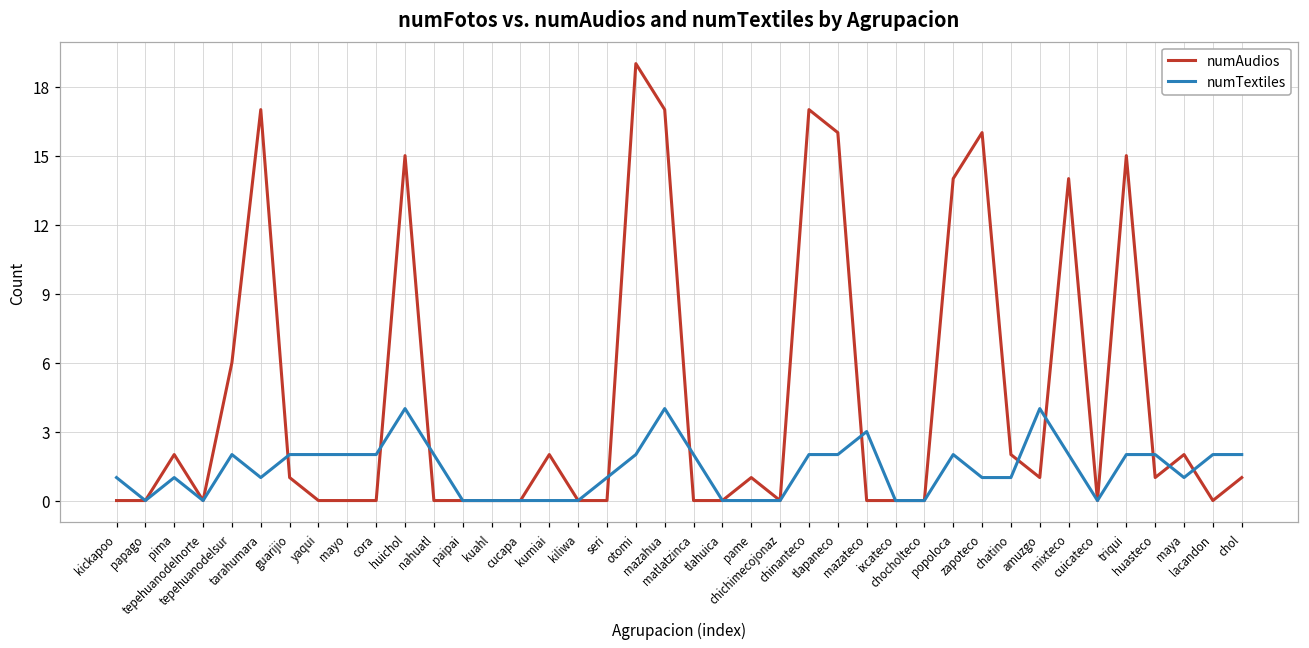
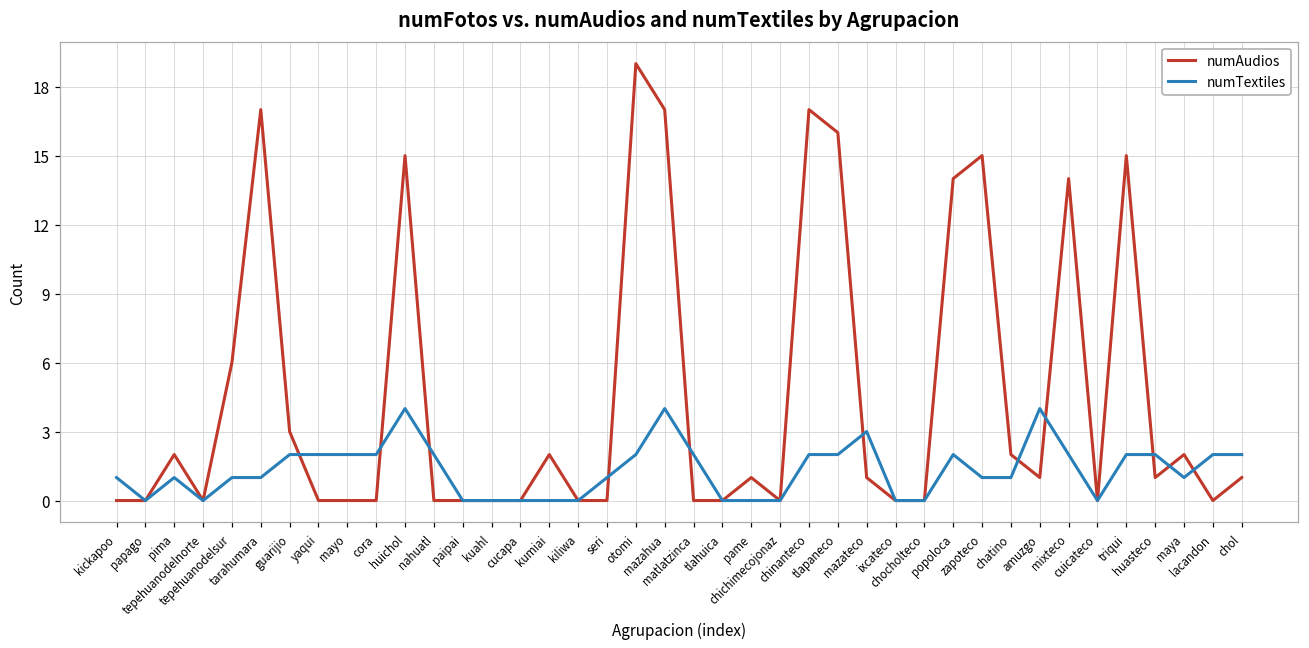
  {
    "numAudios": {
      "kickapoo": 0,
      "pima": 2,
      "tepehuanodelsur": 6,
      "tarahumara": 17,
-     "guarijio": 1,
+     "guarijio": 3,
      "yaqui": 0,
      "mayo": 0,
      "cora": 0,
      "huichol": 15,
      "nahuatl": 0,
      "kumiai": 2,
      "seri": 0,
      "otomi": 19,
      "mazahua": 17,
      "matlatzinca": 0,
      "pame": 1,
      "chinanteco": 17,
      "tlapaneco": 16,
-     "mazateco": 0,
+     "mazateco": 1,
      "popoloca": 14,
-     "zapoteco": 16,
+     "zapoteco": 15,
      "chatino": 2,
      "amuzgo": 1,
      "mixteco": 14,
      "triqui": 15,
      "huasteco": 1,
      "maya": 2,
      "lacandon": 0,
      "chol": 1
    },
    "numTextiles": {
      "kickapoo": 1,
      "pima": 1,
-     "tepehuanodelsur": 2,
+     "tepehuanodelsur": 1,
      "tarahumara": 1,
      "guarijio": 2,
      "yaqui": 2,
      "mayo": 2,
      "cora": 2,
      "huichol": 4,
      "nahuatl": 2,
      "kumiai": 0,
      "seri": 1,
      "otomi": 2,
      "mazahua": 4,
      "matlatzinca": 2,
      "pame": 0,
      "chinanteco": 2,
      "tlapaneco": 2,
      "mazateco": 3,
      "popoloca": 2,
      "zapoteco": 1,
      "chatino": 1,
      "amuzgo": 4,
      "mixteco": 2,
      "triqui": 2,
      "huasteco": 2,
      "maya": 1,
      "lacandon": 2,
      "chol": 2
    }
  }
